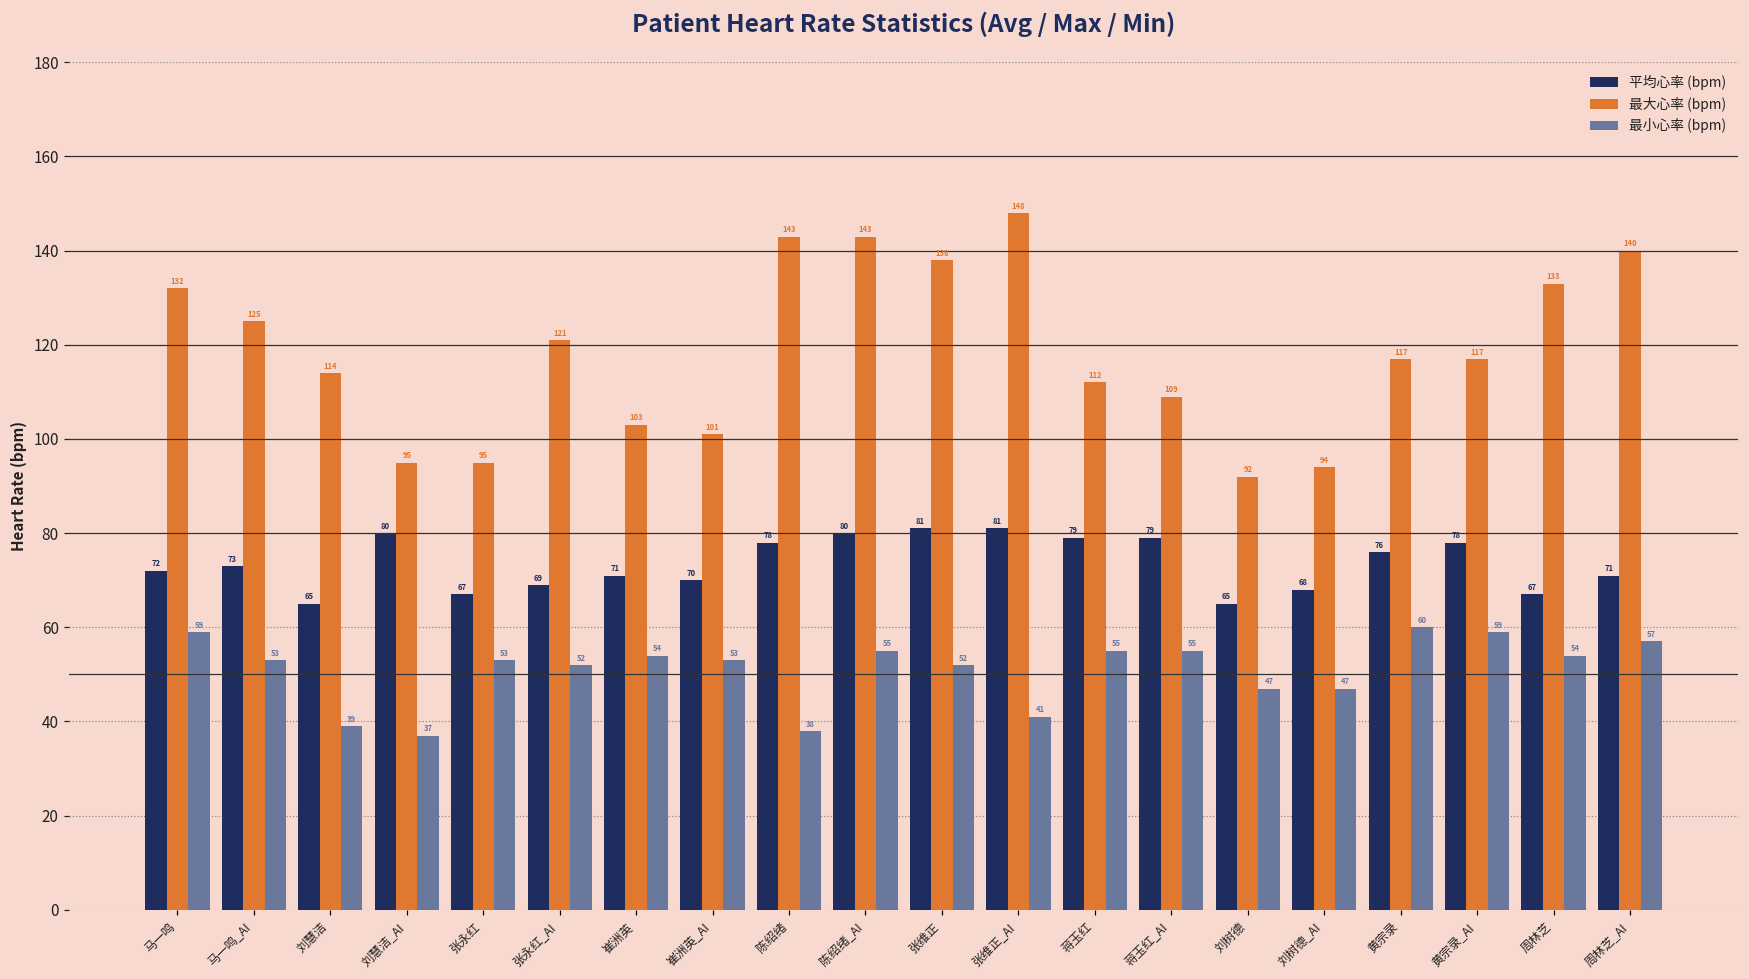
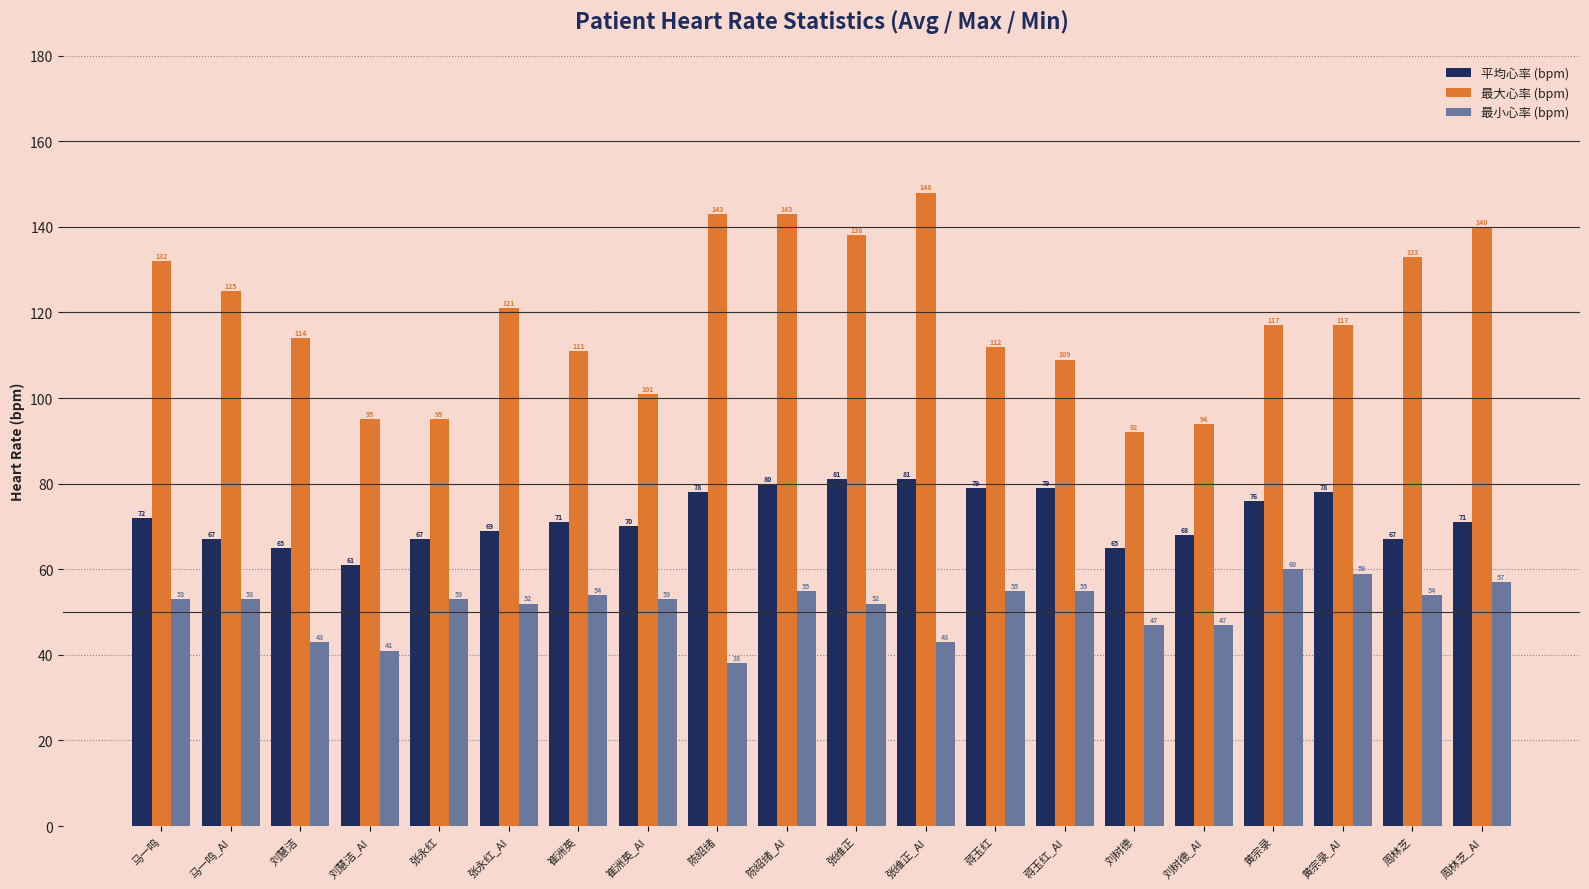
  {
    "平均心率 (bpm)": {
      "马一鸣": 72,
-     "马一鸣_AI": 73,
+     "马一鸣_AI": 67,
      "刘慧洁": 65,
-     "刘慧洁_AI": 80,
+     "刘慧洁_AI": 61,
      "张永红": 67,
      "张永红_AI": 69,
      "崔洲英": 71,
      "崔洲英_AI": 70,
      "陈绍绪": 78,
      "陈绍绪_AI": 80,
      "张维正": 81,
      "张维正_AI": 81,
      "蒋玉红": 79,
      "蒋玉红_AI": 79,
      "刘树德": 65,
      "刘树德_AI": 68,
      "黄宗录": 76,
      "黄宗录_AI": 78,
      "周林芝": 67,
      "周林芝_AI": 71
    },
    "最大心率 (bpm)": {
      "马一鸣": 132,
      "马一鸣_AI": 125,
      "刘慧洁": 114,
      "刘慧洁_AI": 95,
      "张永红": 95,
      "张永红_AI": 121,
-     "崔洲英": 103,
+     "崔洲英": 111,
      "崔洲英_AI": 101,
      "陈绍绪": 143,
      "陈绍绪_AI": 143,
      "张维正": 138,
      "张维正_AI": 148,
      "蒋玉红": 112,
      "蒋玉红_AI": 109,
      "刘树德": 92,
      "刘树德_AI": 94,
      "黄宗录": 117,
      "黄宗录_AI": 117,
      "周林芝": 133,
      "周林芝_AI": 140
    },
    "最小心率 (bpm)": {
-     "马一鸣": 59,
+     "马一鸣": 53,
      "马一鸣_AI": 53,
-     "刘慧洁": 39,
-     "刘慧洁_AI": 37,
+     "刘慧洁": 43,
+     "刘慧洁_AI": 41,
      "张永红": 53,
      "张永红_AI": 52,
      "崔洲英": 54,
      "崔洲英_AI": 53,
      "陈绍绪": 38,
      "陈绍绪_AI": 55,
      "张维正": 52,
-     "张维正_AI": 41,
+     "张维正_AI": 43,
      "蒋玉红": 55,
      "蒋玉红_AI": 55,
      "刘树德": 47,
      "刘树德_AI": 47,
      "黄宗录": 60,
      "黄宗录_AI": 59,
      "周林芝": 54,
      "周林芝_AI": 57
    }
  }
